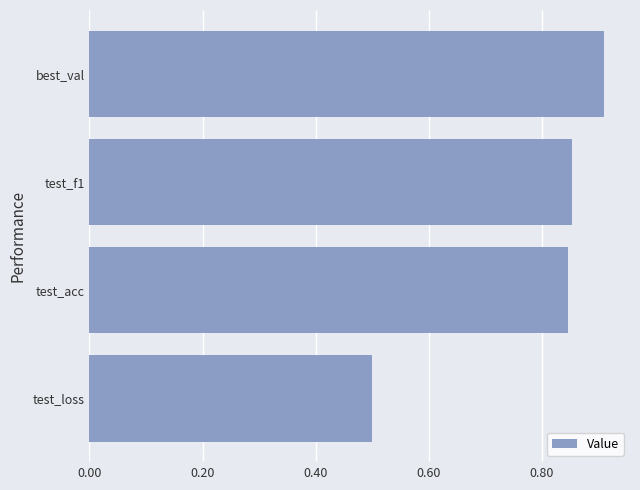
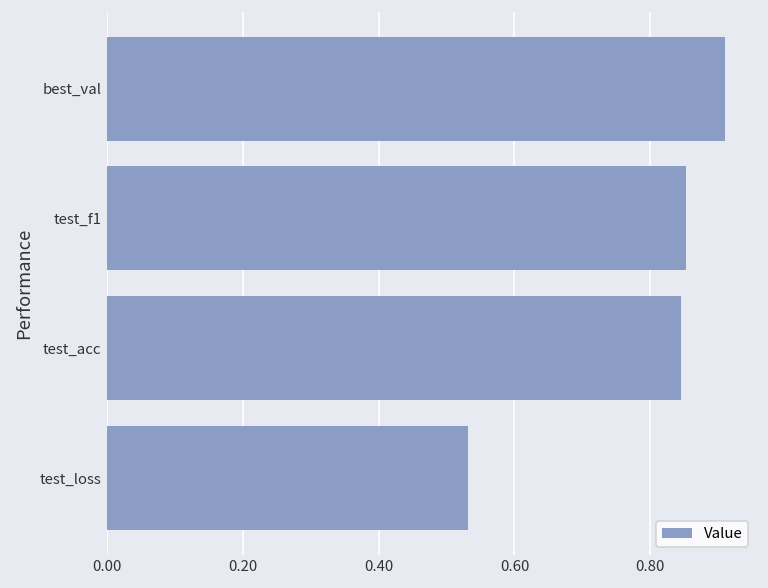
  {
    "best_val": 0.91,
    "test_f1": 0.85,
    "test_acc": 0.85,
-   "test_loss": 0.50
+   "test_loss": 0.53
  }
